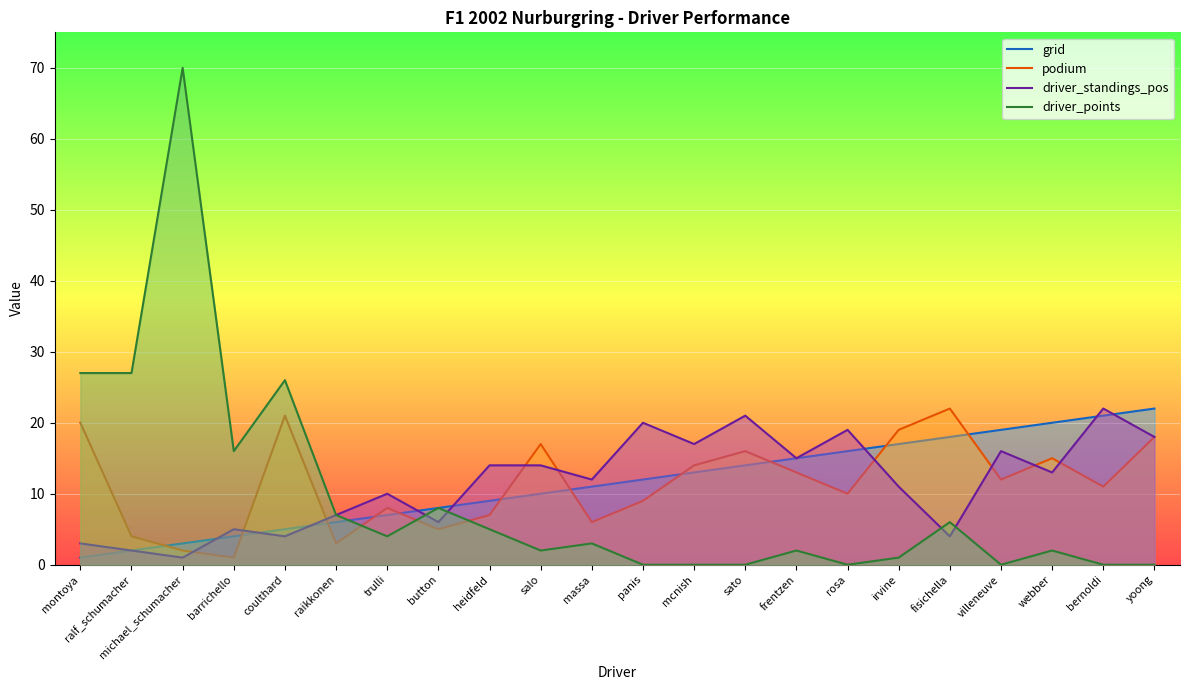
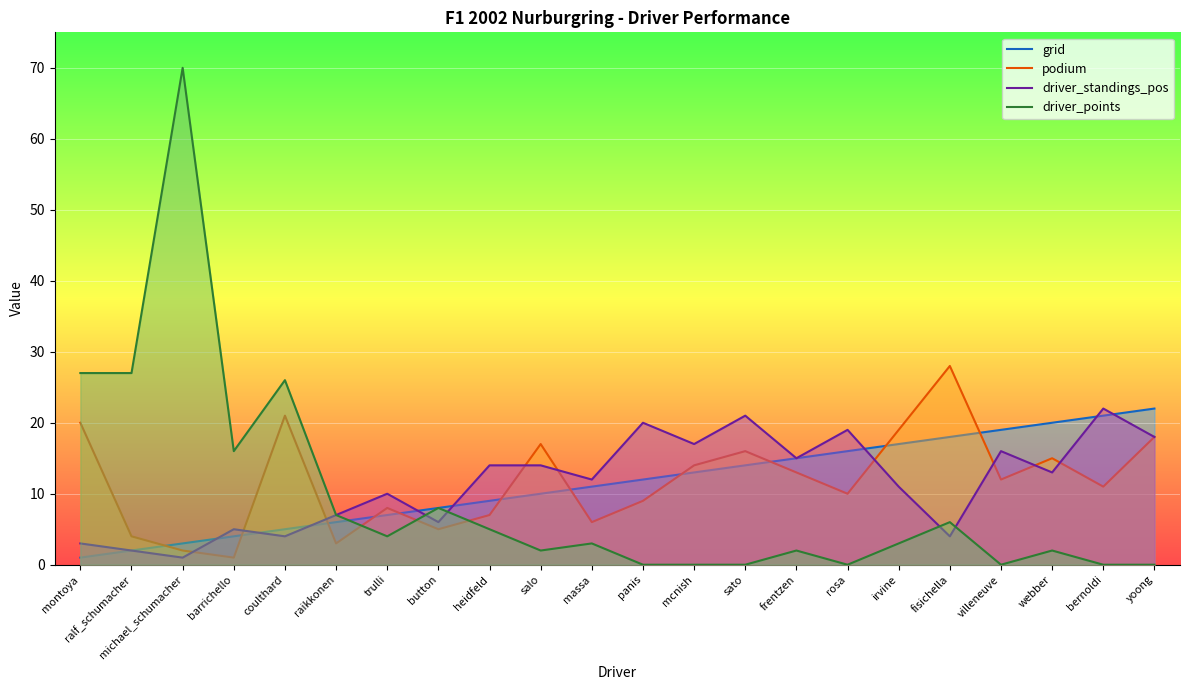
  {
    "grid": {
      "montoya": 1,
      "michael_schumacher": 3,
      "barrichello": 4,
      "coulthard": 5,
      "raikkonen": 6,
      "trulli": 7,
      "heidfeld": 9,
      "salo": 10,
      "massa": 11,
      "panis": 12,
      "mcnish": 13,
      "sato": 14,
      "rosa": 16,
      "irvine": 17,
      "fisichella": 18,
      "villeneuve": 19,
      "webber": 20,
      "bernoldi": 21,
      "yoong": 22
    },
    "podium": {
      "montoya": 20,
      "ralf_schumacher": 4,
      "michael_schumacher": 2,
      "barrichello": 1,
      "coulthard": 21,
      "raikkonen": 3,
      "trulli": 8,
      "button": 5,
      "heidfeld": 7,
      "salo": 17,
      "massa": 6,
      "panis": 9,
      "mcnish": 14,
      "sato": 16,
      "frentzen": 13,
      "rosa": 10,
      "irvine": 19,
-     "fisichella": 22,
+     "fisichella": 28,
      "villeneuve": 12,
      "webber": 15,
      "bernoldi": 11
    },
    "driver_standings_pos": {
      "montoya": 3,
      "michael_schumacher": 1,
      "barrichello": 5,
      "coulthard": 4,
      "trulli": 10,
      "button": 6,
      "heidfeld": 14,
      "salo": 14,
      "massa": 12,
      "panis": 20,
      "mcnish": 17,
      "sato": 21,
      "rosa": 19,
      "irvine": 11,
      "fisichella": 4,
      "villeneuve": 16,
      "webber": 13,
      "bernoldi": 22
    },
    "driver_points": {
      "montoya": 27,
      "ralf_schumacher": 27,
      "michael_schumacher": 70,
      "barrichello": 16,
      "coulthard": 26,
      "trulli": 4,
      "heidfeld": 5,
      "salo": 2,
      "massa": 3,
      "panis": 0,
      "mcnish": 0,
      "sato": 0,
      "frentzen": 2,
      "rosa": 0,
-     "irvine": 1,
+     "irvine": 3,
      "fisichella": 6,
      "villeneuve": 0,
      "webber": 2,
      "bernoldi": 0,
      "yoong": 0
    }
  }
